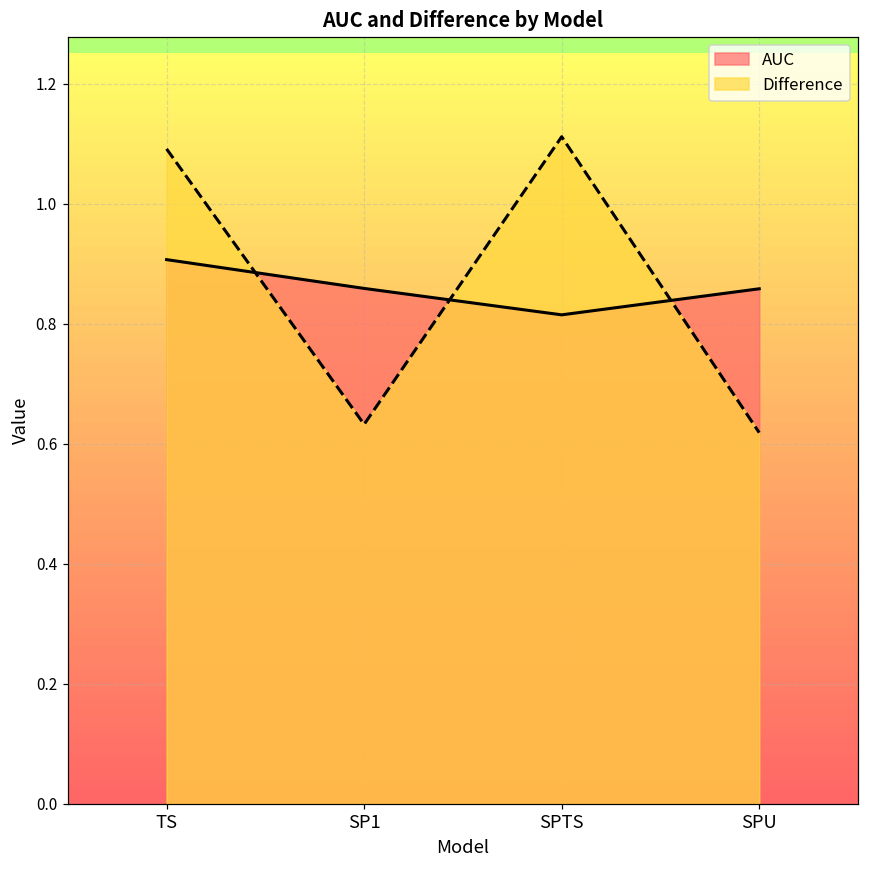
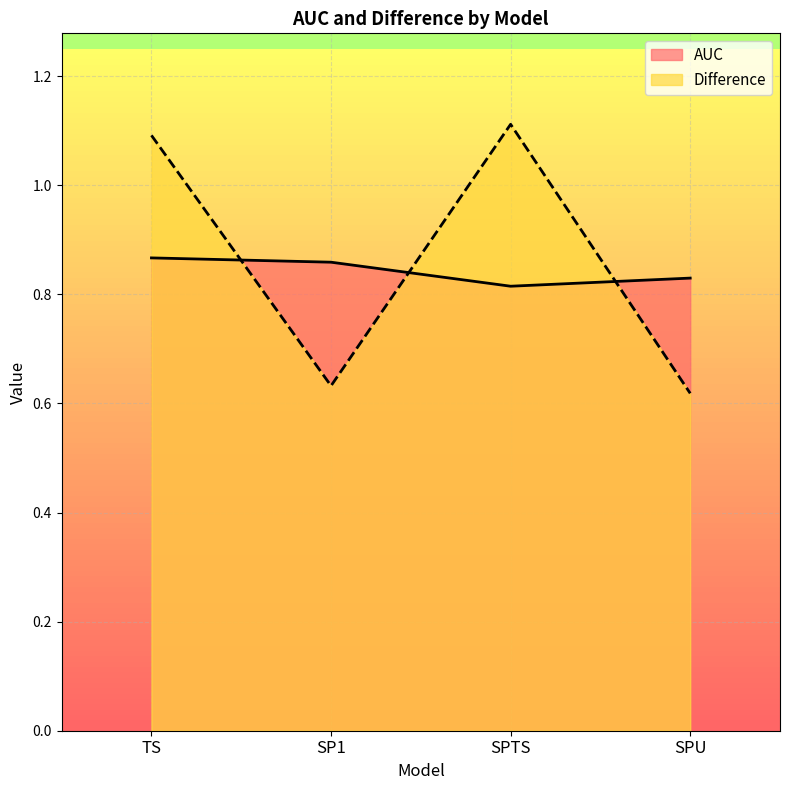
  {
    "AUC": {
-     "TS": 0.91,
+     "TS": 0.87,
      "SP1": 0.86,
      "SPTS": 0.81,
-     "SPU": 0.86
+     "SPU": 0.83
    },
    "Difference": {
      "TS": 1.09,
      "SP1": 0.63,
      "SPTS": 1.11,
      "SPU": 0.62
    }
  }
